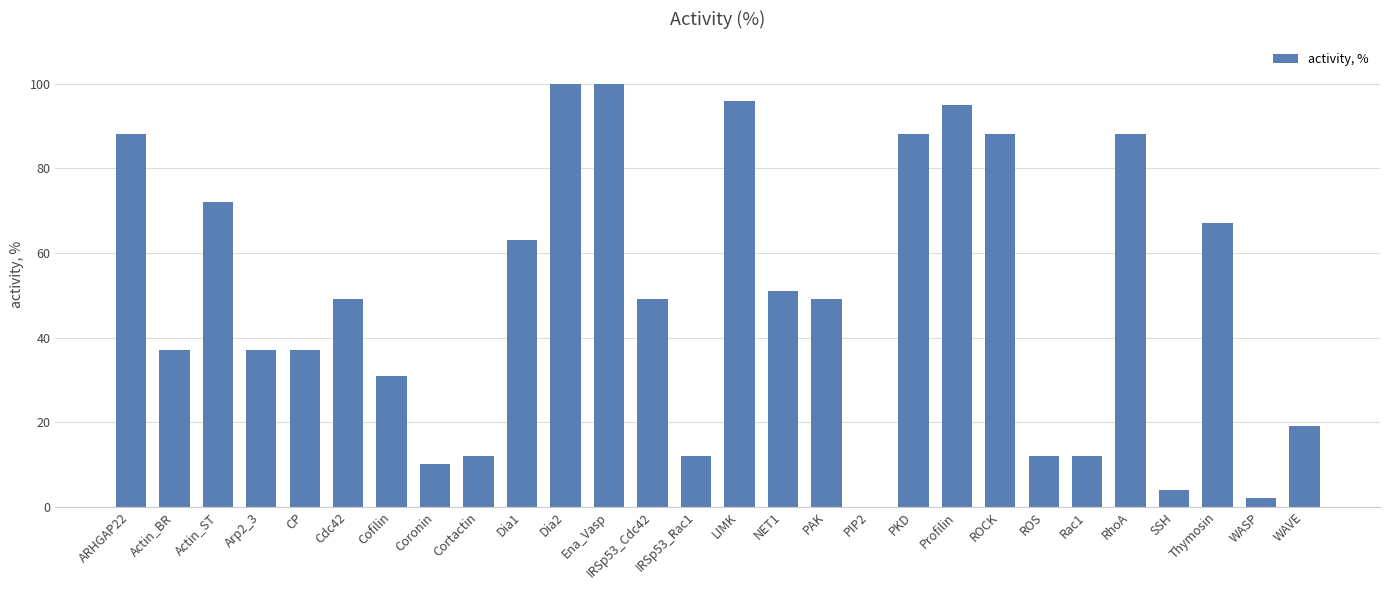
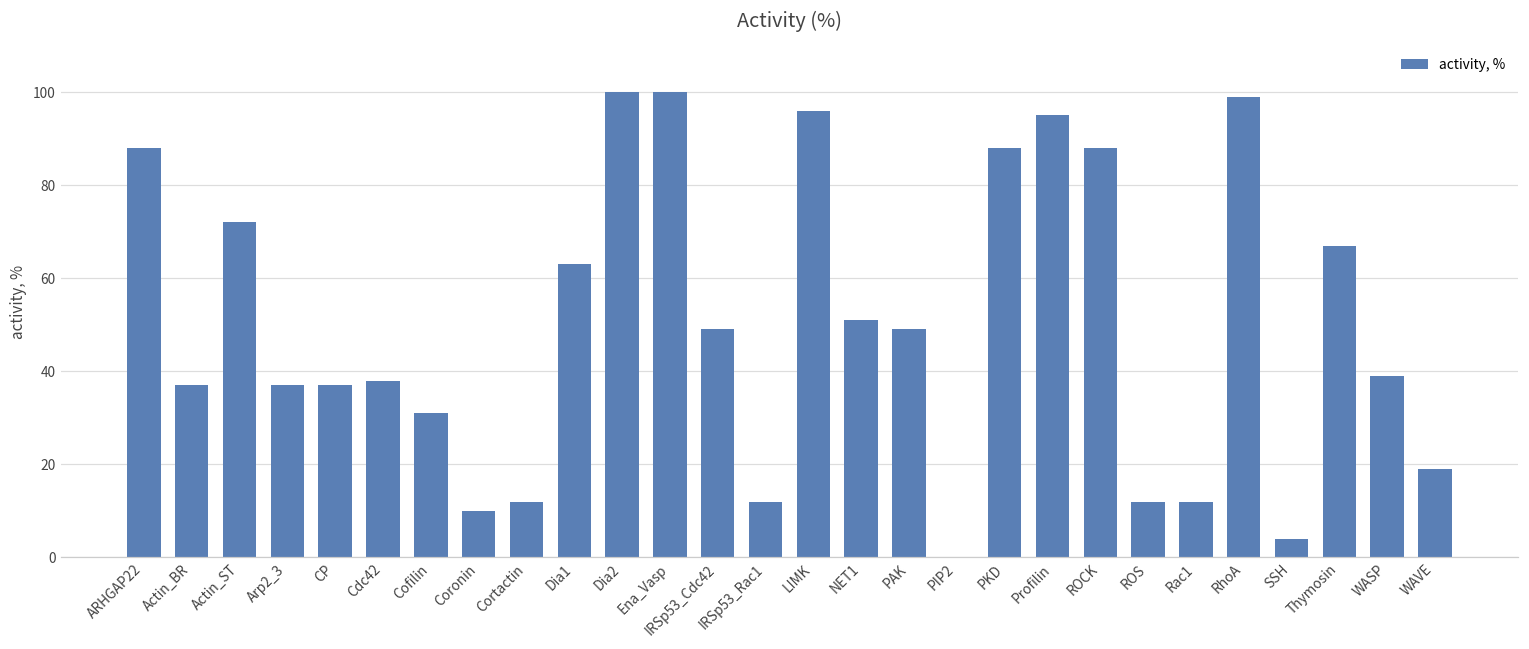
  {
    "ARHGAP22": 88,
    "Actin_BR": 37,
    "Actin_ST": 72,
    "Arp2_3": 37,
    "CP": 37,
-   "Cdc42": 49,
+   "Cdc42": 38,
    "Cofilin": 31,
    "Coronin": 10,
    "Cortactin": 12,
    "Dia1": 63,
    "Dia2": 100,
    "Ena_Vasp": 100,
    "IRSp53_Cdc42": 49,
    "IRSp53_Rac1": 12,
    "LIMK": 96,
    "NET1": 51,
    "PAK": 49,
    "PIP2": 0,
    "PKD": 88,
    "Profilin": 95,
    "ROCK": 88,
    "ROS": 12,
    "Rac1": 12,
-   "RhoA": 88,
+   "RhoA": 99,
    "SSH": 4,
    "Thymosin": 67,
-   "WASP": 2,
+   "WASP": 39,
    "WAVE": 19
  }
